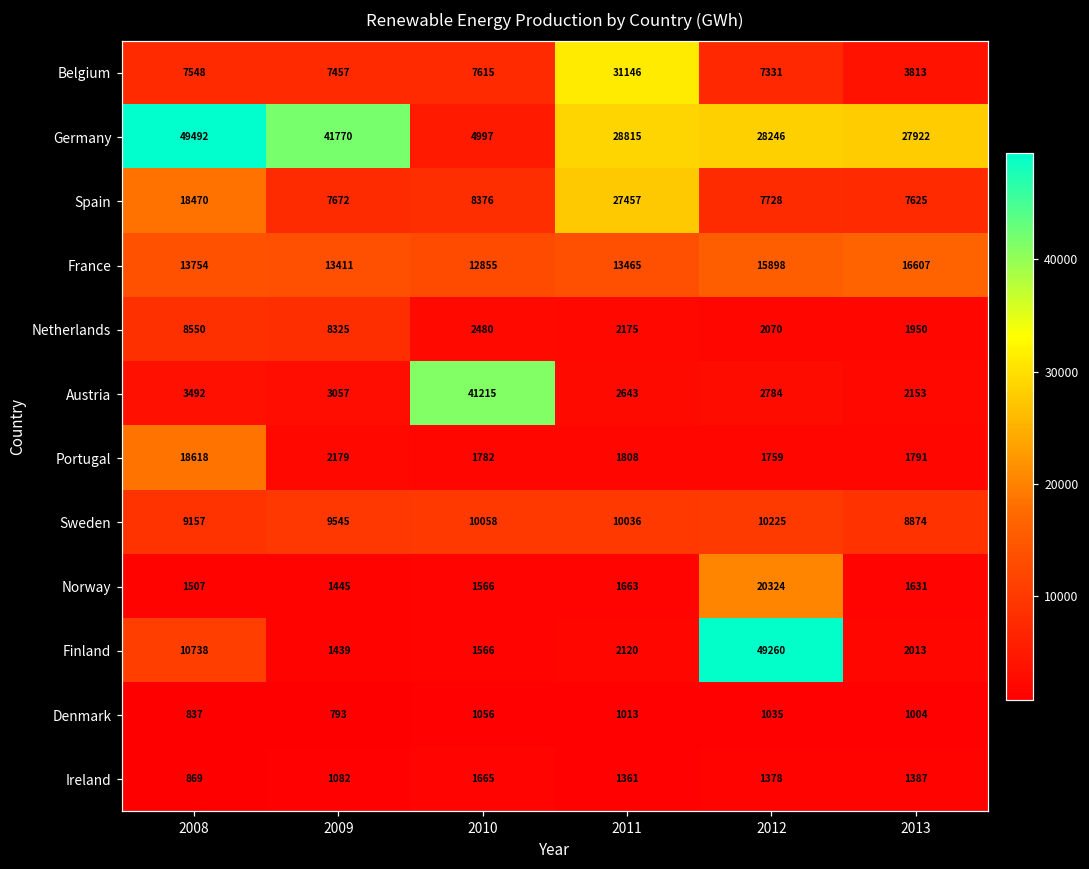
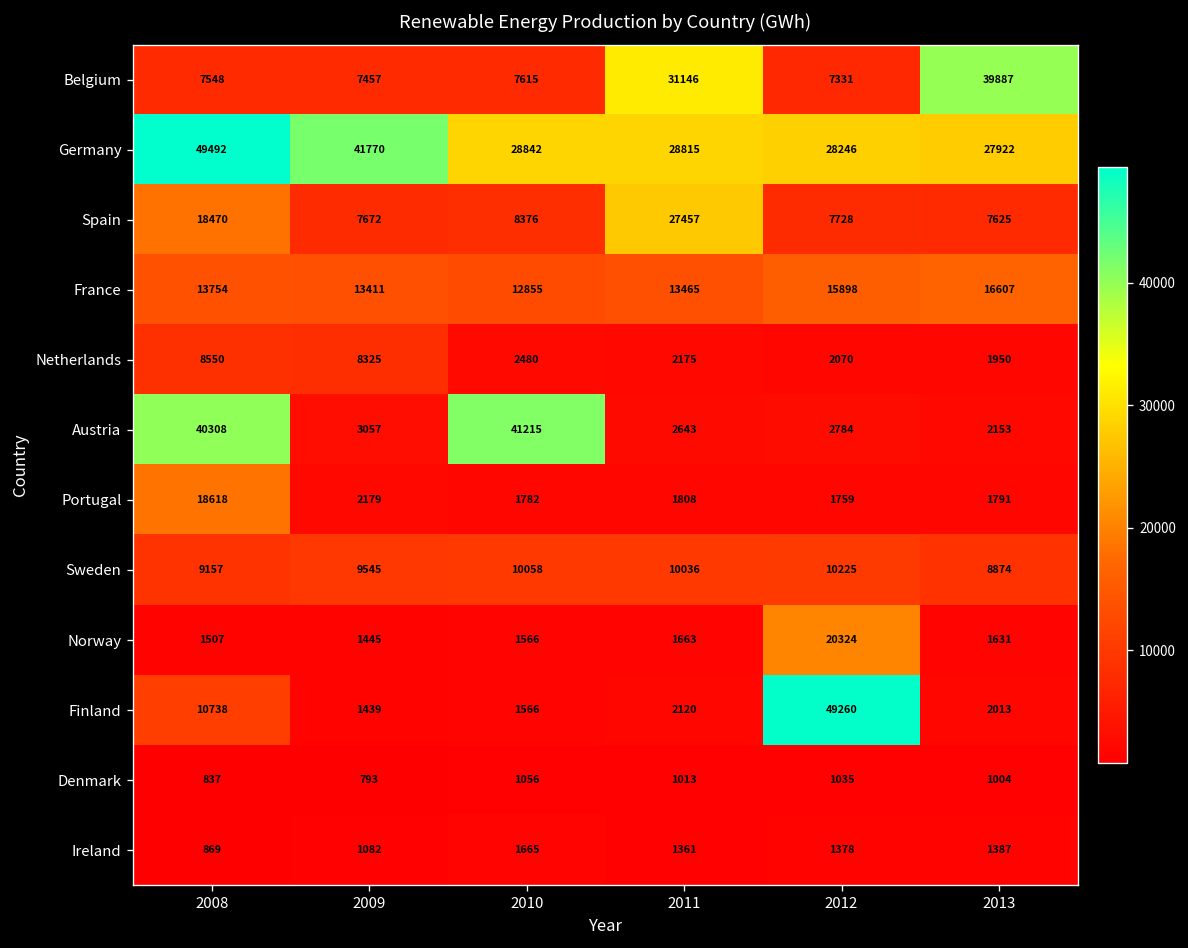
  {
    "Belgium": {
      "2008": 7548,
      "2009": 7457,
      "2010": 7615,
      "2011": 31146,
      "2012": 7331,
-     "2013": 3813
+     "2013": 39887
    },
    "Germany": {
      "2008": 49492,
      "2009": 41770,
-     "2010": 4997,
+     "2010": 28842,
      "2011": 28815,
      "2012": 28246,
      "2013": 27922
    },
    "Spain": {
      "2008": 18470,
      "2009": 7672,
      "2010": 8376,
      "2011": 27457,
      "2012": 7728,
      "2013": 7625
    },
    "France": {
      "2008": 13754,
      "2009": 13411,
      "2010": 12855,
      "2011": 13465,
      "2012": 15898,
      "2013": 16607
    },
    "Netherlands": {
      "2008": 8550,
      "2009": 8325,
      "2010": 2480,
      "2011": 2175,
      "2012": 2070,
      "2013": 1950
    },
    "Austria": {
-     "2008": 3492,
+     "2008": 40308,
      "2009": 3057,
      "2010": 41215,
      "2011": 2643,
      "2012": 2784,
      "2013": 2153
    },
    "Portugal": {
      "2008": 18618,
      "2009": 2179,
      "2010": 1782,
      "2011": 1808,
      "2012": 1759,
      "2013": 1791
    },
    "Sweden": {
      "2008": 9157,
      "2009": 9545,
      "2010": 10058,
      "2011": 10036,
      "2012": 10225,
      "2013": 8874
    },
    "Norway": {
      "2008": 1507,
      "2009": 1445,
      "2010": 1566,
      "2011": 1663,
      "2012": 20324,
      "2013": 1631
    },
    "Finland": {
      "2008": 10738,
      "2009": 1439,
      "2010": 1566,
      "2011": 2120,
      "2012": 49260,
      "2013": 2013
    },
    "Denmark": {
      "2008": 837,
      "2009": 793,
      "2010": 1056,
      "2011": 1013,
      "2012": 1035,
      "2013": 1004
    },
    "Ireland": {
      "2008": 869,
      "2009": 1082,
      "2010": 1665,
      "2011": 1361,
      "2012": 1378,
      "2013": 1387
    }
  }
